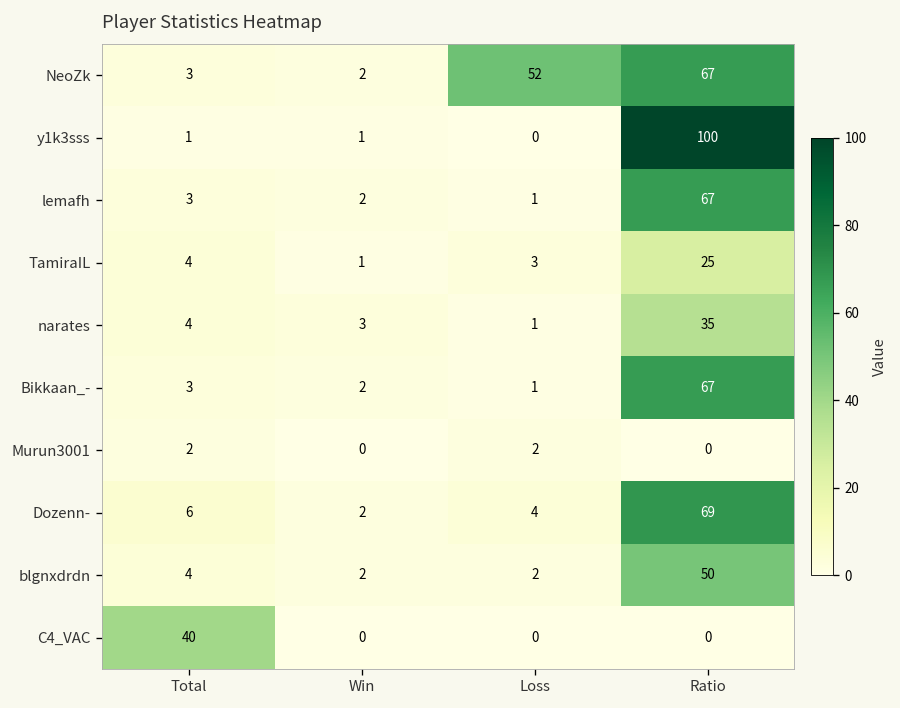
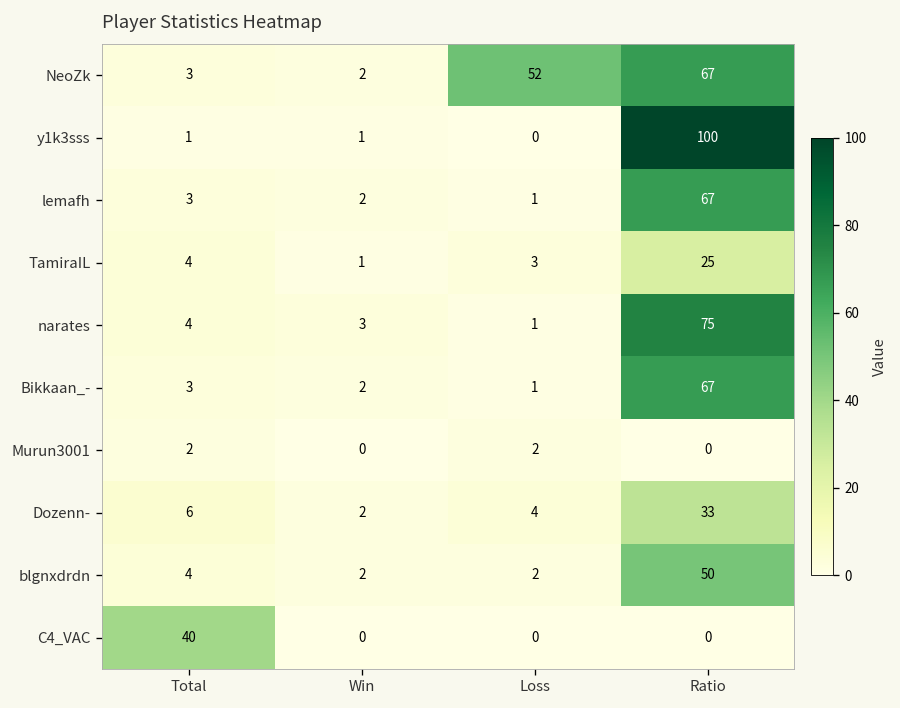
  {
    "NeoZk": {
      "Total": 3,
      "Win": 2,
      "Loss": 52,
      "Ratio": 67
    },
    "y1k3sss": {
      "Total": 1,
      "Win": 1,
      "Loss": 0,
      "Ratio": 100
    },
    "lemafh": {
      "Total": 3,
      "Win": 2,
      "Loss": 1,
      "Ratio": 67
    },
    "TamiraIL": {
      "Total": 4,
      "Win": 1,
      "Loss": 3,
      "Ratio": 25
    },
    "narates": {
      "Total": 4,
      "Win": 3,
      "Loss": 1,
-     "Ratio": 35
+     "Ratio": 75
    },
    "Bikkaan_-": {
      "Total": 3,
      "Win": 2,
      "Loss": 1,
      "Ratio": 67
    },
    "Murun3001": {
      "Total": 2,
      "Win": 0,
      "Loss": 2,
      "Ratio": 0
    },
    "Dozenn-": {
      "Total": 6,
      "Win": 2,
      "Loss": 4,
-     "Ratio": 69
+     "Ratio": 33
    },
    "blgnxdrdn": {
      "Total": 4,
      "Win": 2,
      "Loss": 2,
      "Ratio": 50
    },
    "C4_VAC": {
      "Total": 40,
      "Win": 0,
      "Loss": 0,
      "Ratio": 0
    }
  }
